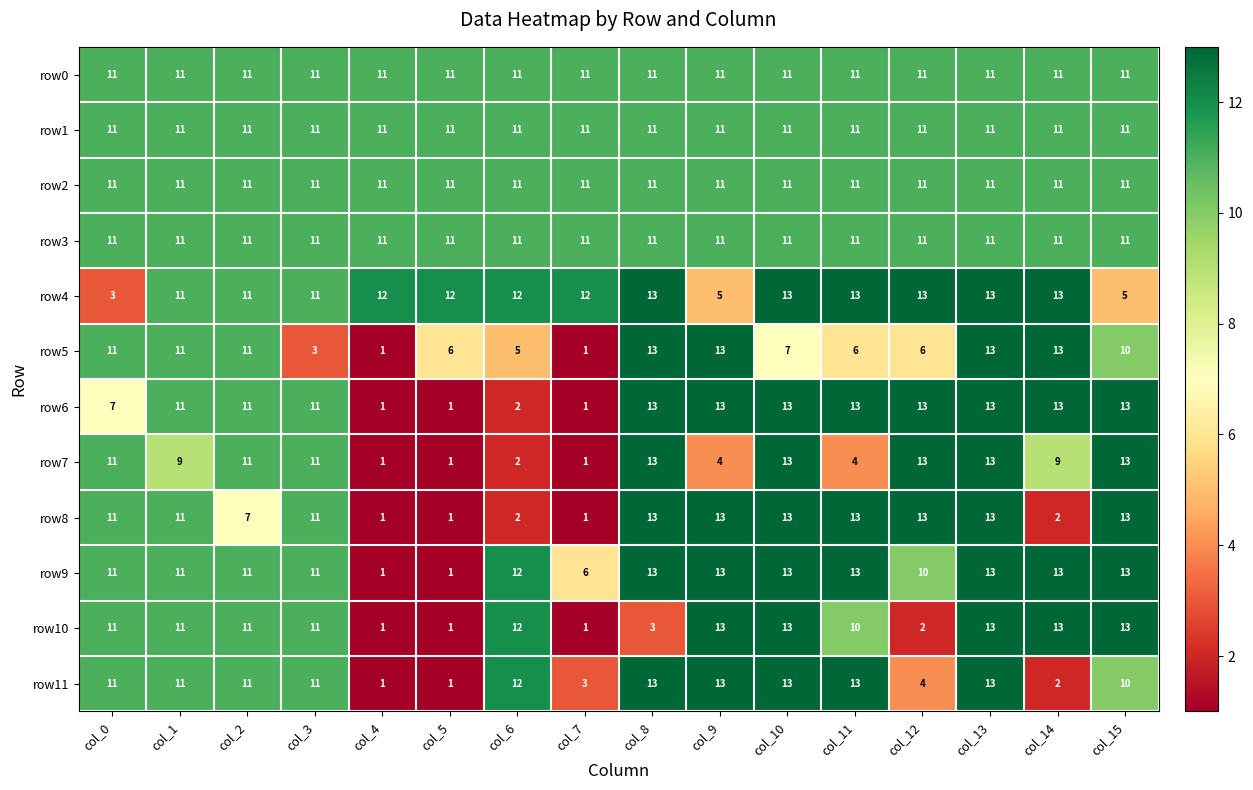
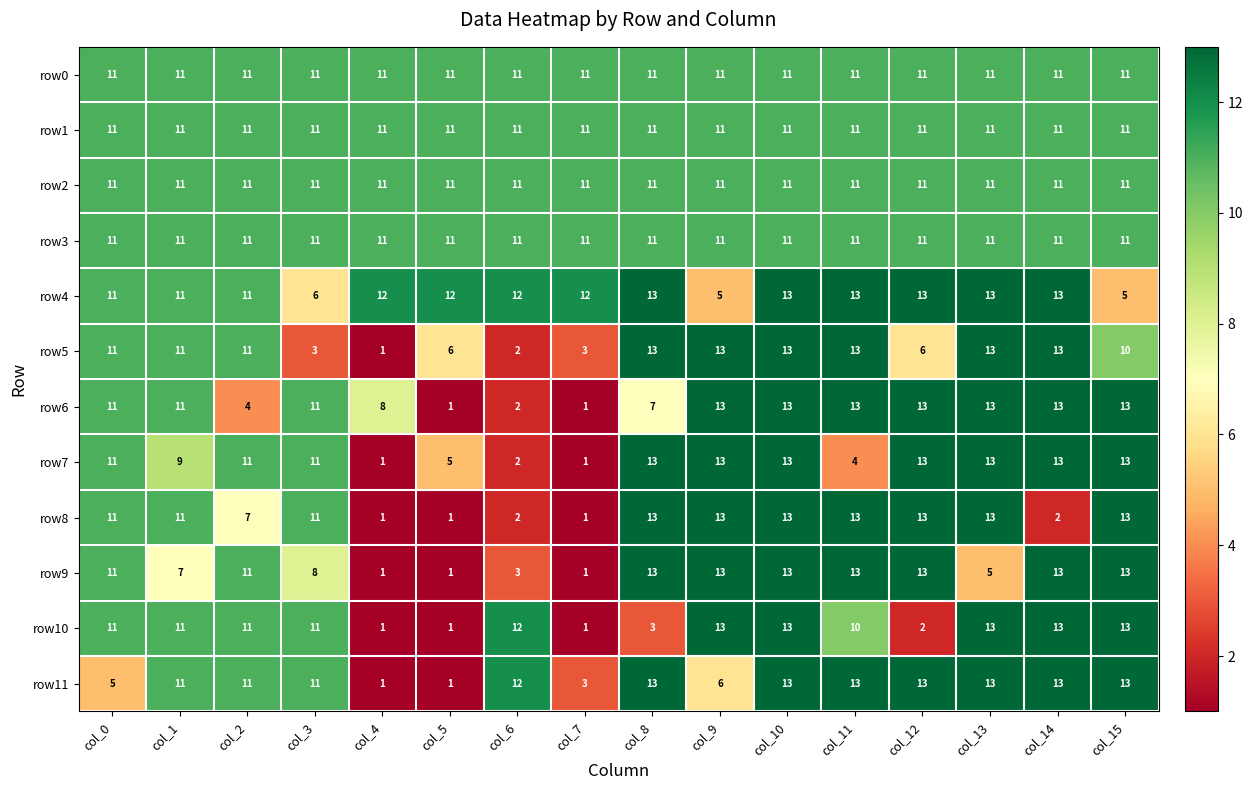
  {
    "row0": {
      "col_0": 11,
      "col_1": 11,
      "col_2": 11,
      "col_3": 11,
      "col_4": 11,
      "col_5": 11,
      "col_6": 11,
      "col_7": 11,
      "col_8": 11,
      "col_9": 11,
      "col_10": 11,
      "col_11": 11,
      "col_12": 11,
      "col_13": 11,
      "col_14": 11,
      "col_15": 11
    },
    "row1": {
      "col_0": 11,
      "col_1": 11,
      "col_2": 11,
      "col_3": 11,
      "col_4": 11,
      "col_5": 11,
      "col_6": 11,
      "col_7": 11,
      "col_8": 11,
      "col_9": 11,
      "col_10": 11,
      "col_11": 11,
      "col_12": 11,
      "col_13": 11,
      "col_14": 11,
      "col_15": 11
    },
    "row2": {
      "col_0": 11,
      "col_1": 11,
      "col_2": 11,
      "col_3": 11,
      "col_4": 11,
      "col_5": 11,
      "col_6": 11,
      "col_7": 11,
      "col_8": 11,
      "col_9": 11,
      "col_10": 11,
      "col_11": 11,
      "col_12": 11,
      "col_13": 11,
      "col_14": 11,
      "col_15": 11
    },
    "row3": {
      "col_0": 11,
      "col_1": 11,
      "col_2": 11,
      "col_3": 11,
      "col_4": 11,
      "col_5": 11,
      "col_6": 11,
      "col_7": 11,
      "col_8": 11,
      "col_9": 11,
      "col_10": 11,
      "col_11": 11,
      "col_12": 11,
      "col_13": 11,
      "col_14": 11,
      "col_15": 11
    },
    "row4": {
-     "col_0": 3,
+     "col_0": 11,
      "col_1": 11,
      "col_2": 11,
-     "col_3": 11,
+     "col_3": 6,
      "col_4": 12,
      "col_5": 12,
      "col_6": 12,
      "col_7": 12,
      "col_8": 13,
      "col_9": 5,
      "col_10": 13,
      "col_11": 13,
      "col_12": 13,
      "col_13": 13,
      "col_14": 13,
      "col_15": 5
    },
    "row5": {
      "col_0": 11,
      "col_1": 11,
      "col_2": 11,
      "col_3": 3,
      "col_4": 1,
      "col_5": 6,
-     "col_6": 5,
-     "col_7": 1,
+     "col_6": 2,
+     "col_7": 3,
      "col_8": 13,
      "col_9": 13,
-     "col_10": 7,
-     "col_11": 6,
+     "col_10": 13,
+     "col_11": 13,
      "col_12": 6,
      "col_13": 13,
      "col_14": 13,
      "col_15": 10
    },
    "row6": {
-     "col_0": 7,
+     "col_0": 11,
      "col_1": 11,
-     "col_2": 11,
+     "col_2": 4,
      "col_3": 11,
-     "col_4": 1,
+     "col_4": 8,
      "col_5": 1,
      "col_6": 2,
      "col_7": 1,
-     "col_8": 13,
+     "col_8": 7,
      "col_9": 13,
      "col_10": 13,
      "col_11": 13,
      "col_12": 13,
      "col_13": 13,
      "col_14": 13,
      "col_15": 13
    },
    "row7": {
      "col_0": 11,
      "col_1": 9,
      "col_2": 11,
      "col_3": 11,
      "col_4": 1,
-     "col_5": 1,
+     "col_5": 5,
      "col_6": 2,
      "col_7": 1,
      "col_8": 13,
-     "col_9": 4,
+     "col_9": 13,
      "col_10": 13,
      "col_11": 4,
      "col_12": 13,
      "col_13": 13,
-     "col_14": 9,
+     "col_14": 13,
      "col_15": 13
    },
    "row8": {
      "col_0": 11,
      "col_1": 11,
      "col_2": 7,
      "col_3": 11,
      "col_4": 1,
      "col_5": 1,
      "col_6": 2,
      "col_7": 1,
      "col_8": 13,
      "col_9": 13,
      "col_10": 13,
      "col_11": 13,
      "col_12": 13,
      "col_13": 13,
      "col_14": 2,
      "col_15": 13
    },
    "row9": {
      "col_0": 11,
-     "col_1": 11,
+     "col_1": 7,
      "col_2": 11,
-     "col_3": 11,
+     "col_3": 8,
      "col_4": 1,
      "col_5": 1,
-     "col_6": 12,
-     "col_7": 6,
+     "col_6": 3,
+     "col_7": 1,
      "col_8": 13,
      "col_9": 13,
      "col_10": 13,
      "col_11": 13,
-     "col_12": 10,
-     "col_13": 13,
+     "col_12": 13,
+     "col_13": 5,
      "col_14": 13,
      "col_15": 13
    },
    "row10": {
      "col_0": 11,
      "col_1": 11,
      "col_2": 11,
      "col_3": 11,
      "col_4": 1,
      "col_5": 1,
      "col_6": 12,
      "col_7": 1,
      "col_8": 3,
      "col_9": 13,
      "col_10": 13,
      "col_11": 10,
      "col_12": 2,
      "col_13": 13,
      "col_14": 13,
      "col_15": 13
    },
    "row11": {
-     "col_0": 11,
+     "col_0": 5,
      "col_1": 11,
      "col_2": 11,
      "col_3": 11,
      "col_4": 1,
      "col_5": 1,
      "col_6": 12,
      "col_7": 3,
      "col_8": 13,
-     "col_9": 13,
+     "col_9": 6,
      "col_10": 13,
      "col_11": 13,
-     "col_12": 4,
+     "col_12": 13,
      "col_13": 13,
-     "col_14": 2,
-     "col_15": 10
+     "col_14": 13,
+     "col_15": 13
    }
  }
